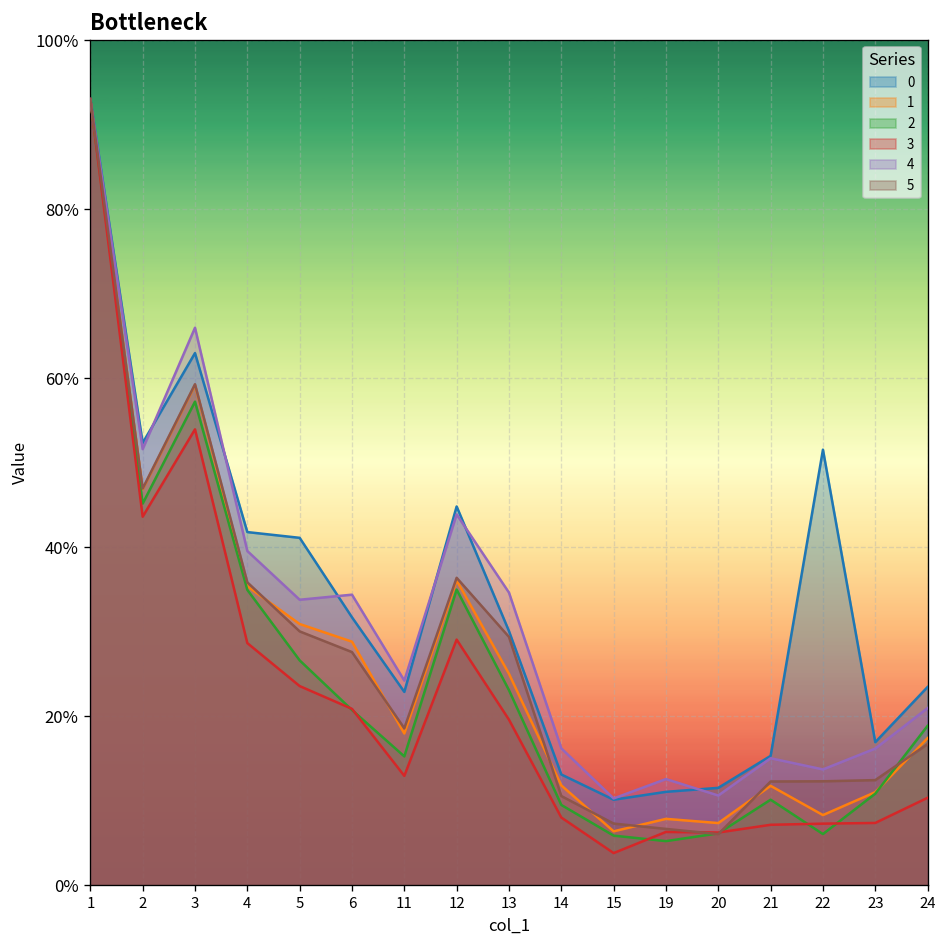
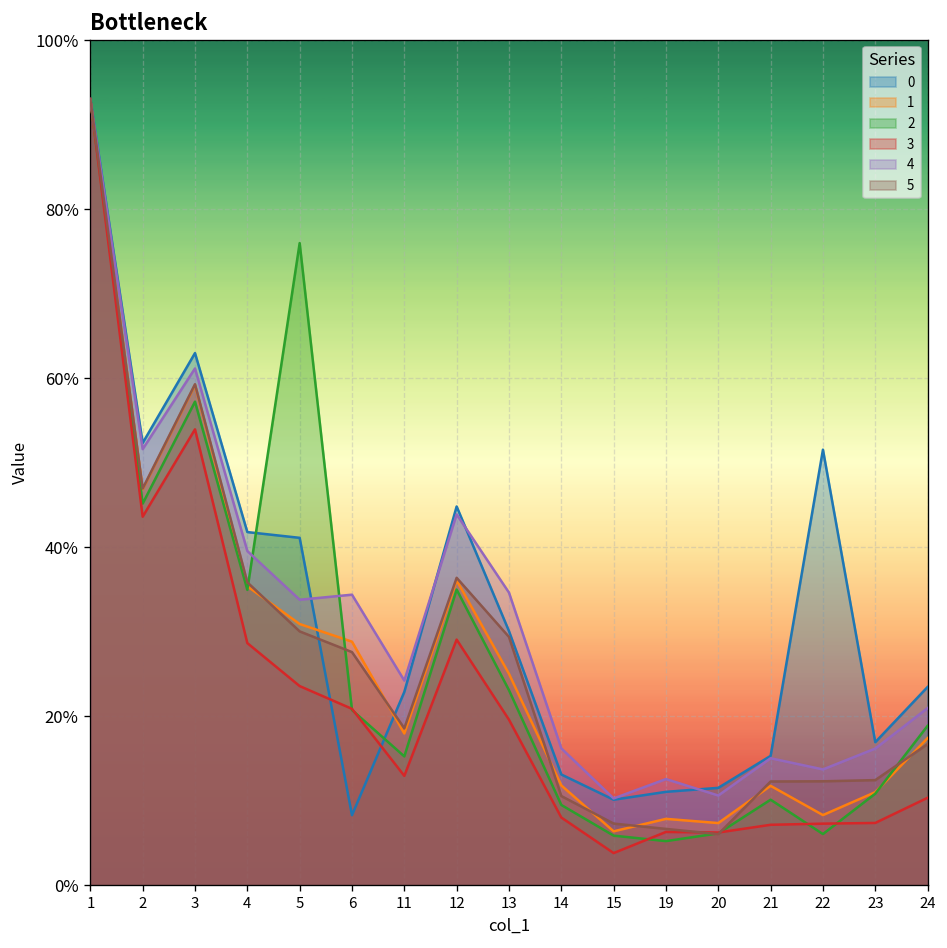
  {
    "0": {
      "2": "52%",
      "3": "63%",
      "4": "42%",
      "5": "41%",
-     "6": "32%",
+     "6": "8%",
      "11": "23%",
      "12": "45%",
      "13": "30%",
      "14": "13%",
      "19": "11%",
      "20": "12%",
      "22": "52%",
      "23": "17%",
      "24": "23%"
    },
    "2": {
      "2": "45%",
      "3": "57%",
      "4": "35%",
-     "5": "27%",
+     "5": "76%",
      "11": "15%",
      "12": "35%",
      "13": "23%",
      "14": "10%",
      "15": "6%",
      "19": "5%",
      "21": "10%",
      "22": "6%",
      "24": "19%"
    },
    "4": {
      "2": "52%",
-     "3": "66%",
+     "3": "61%",
      "4": "40%",
      "5": "34%",
      "6": "34%",
      "11": "24%",
      "12": "44%",
      "13": "35%",
      "14": "16%",
      "19": "13%",
      "20": "11%",
      "22": "14%",
      "23": "16%",
      "24": "21%"
    }
  }
